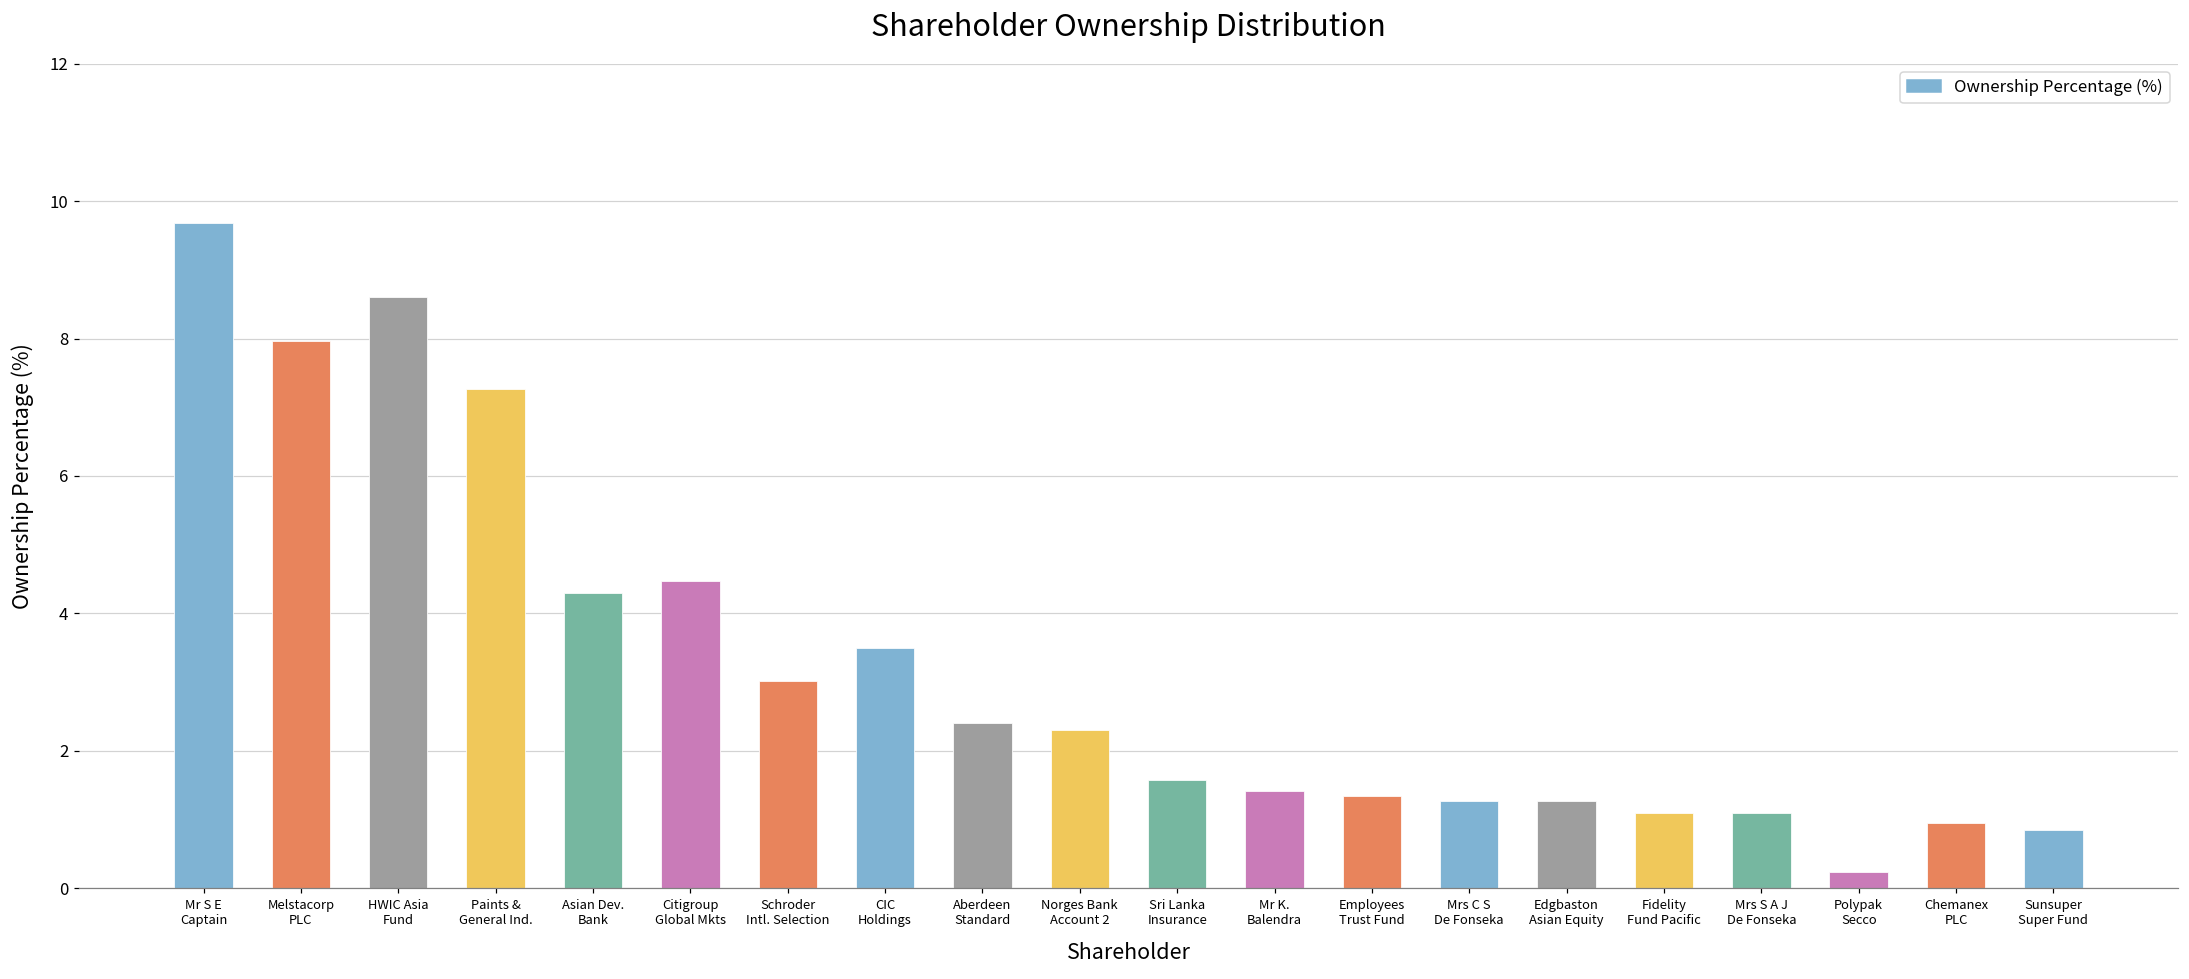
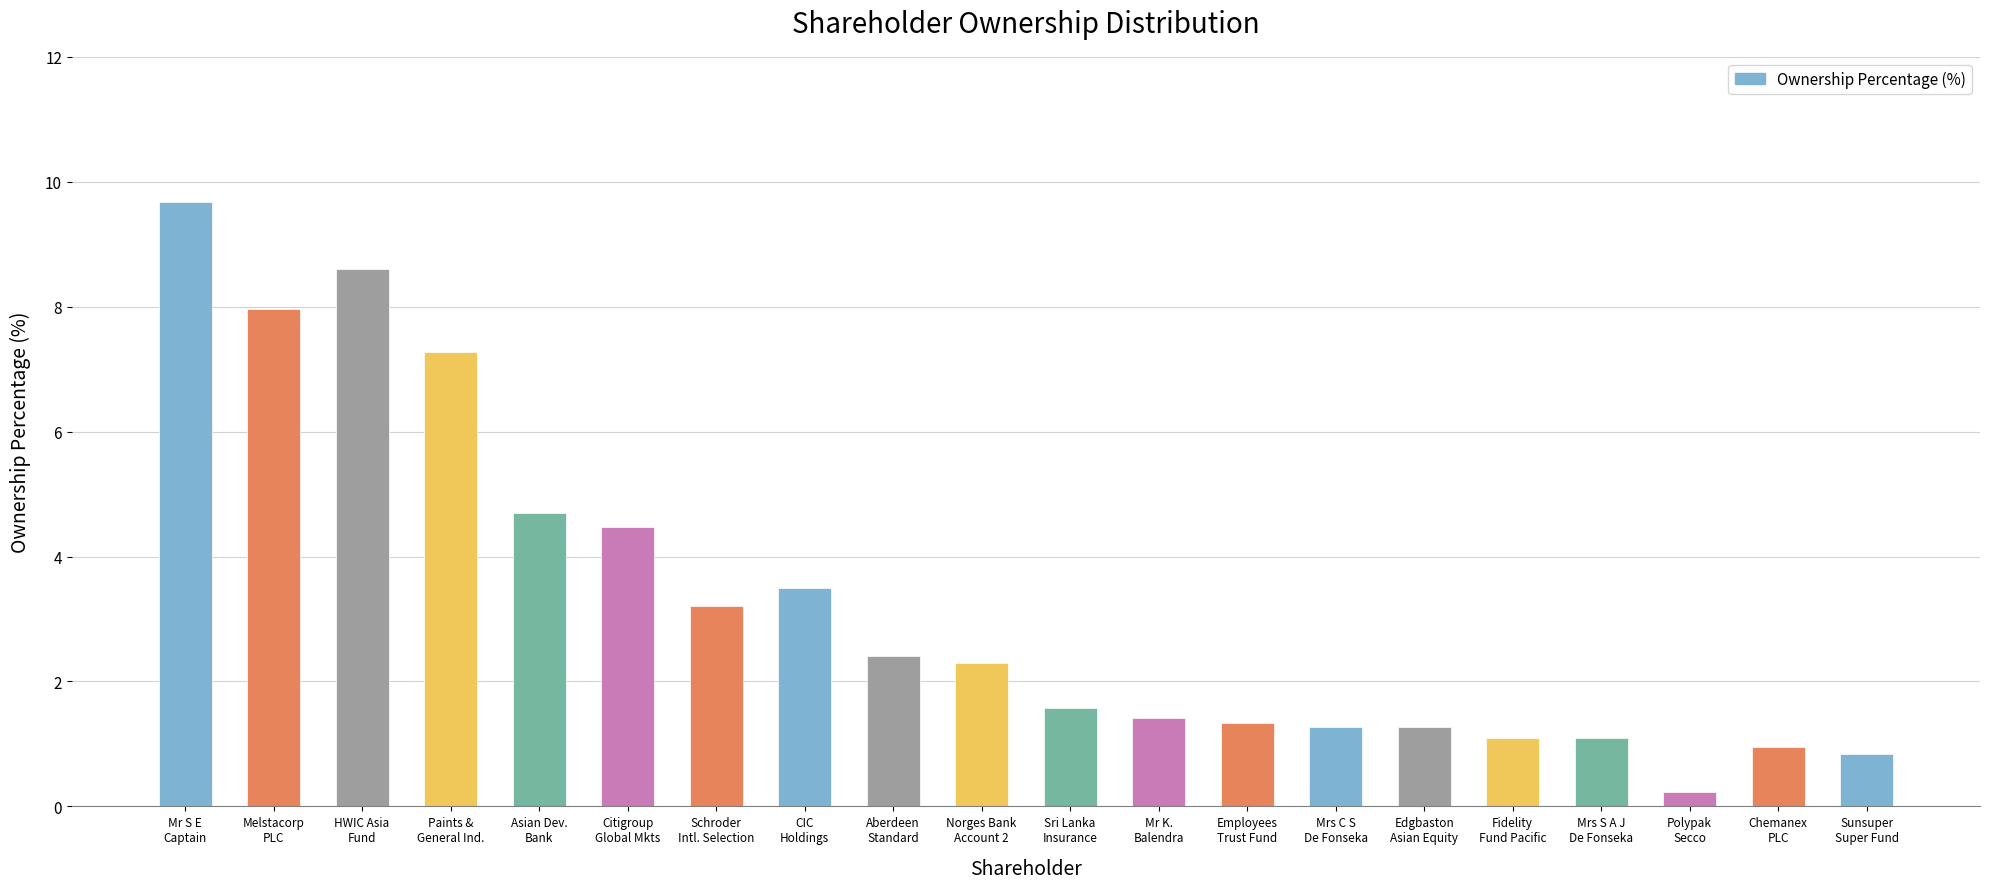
  {
    "Mr S E Captain": 9.7,
    "Melstacorp PLC": 8.0,
    "HWIC Asia Fund": 8.6,
    "Paints & General Ind.": 7.3,
-   "Asian Dev. Bank": 4.3,
+   "Asian Dev. Bank": 4.7,
    "Citigroup Global Mkts": 4.5,
-   "Schroder Intl. Selection": 3.0,
+   "Schroder Intl. Selection": 3.2,
    "CIC Holdings": 3.5,
    "Aberdeen Standard": 2.4,
    "Norges Bank Account 2": 2.3,
    "Sri Lanka Insurance": 1.6,
    "Mr K. Balendra": 1.4,
    "Employees Trust Fund": 1.3,
    "Mrs C S De Fonseka": 1.3,
    "Edgbaston Asian Equity": 1.3,
    "Fidelity Fund Pacific": 1.1,
    "Mrs S A J De Fonseka": 1.1,
    "Polypak Secco": 0.2,
    "Chemanex PLC": 1.0,
    "Sunsuper Super Fund": 0.8
  }
